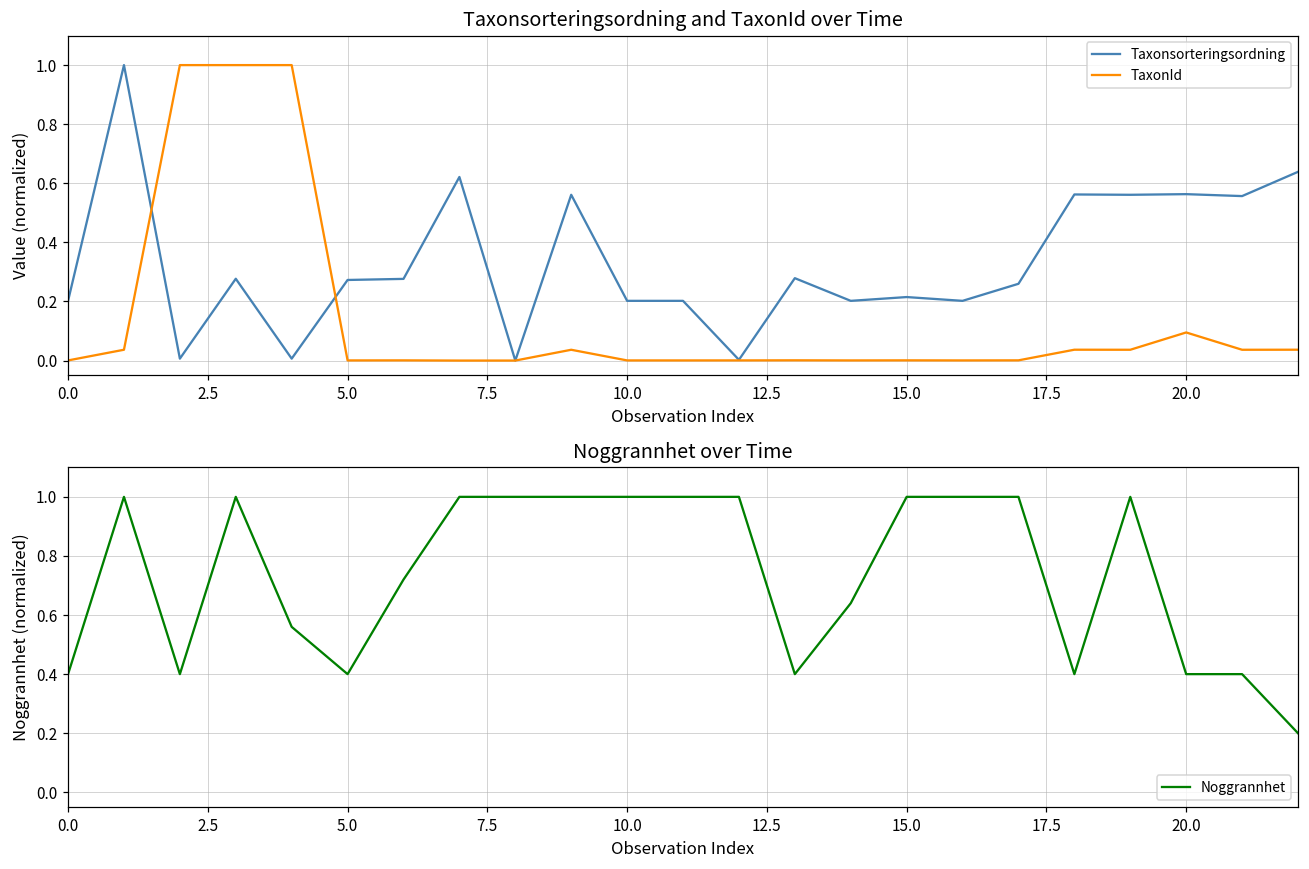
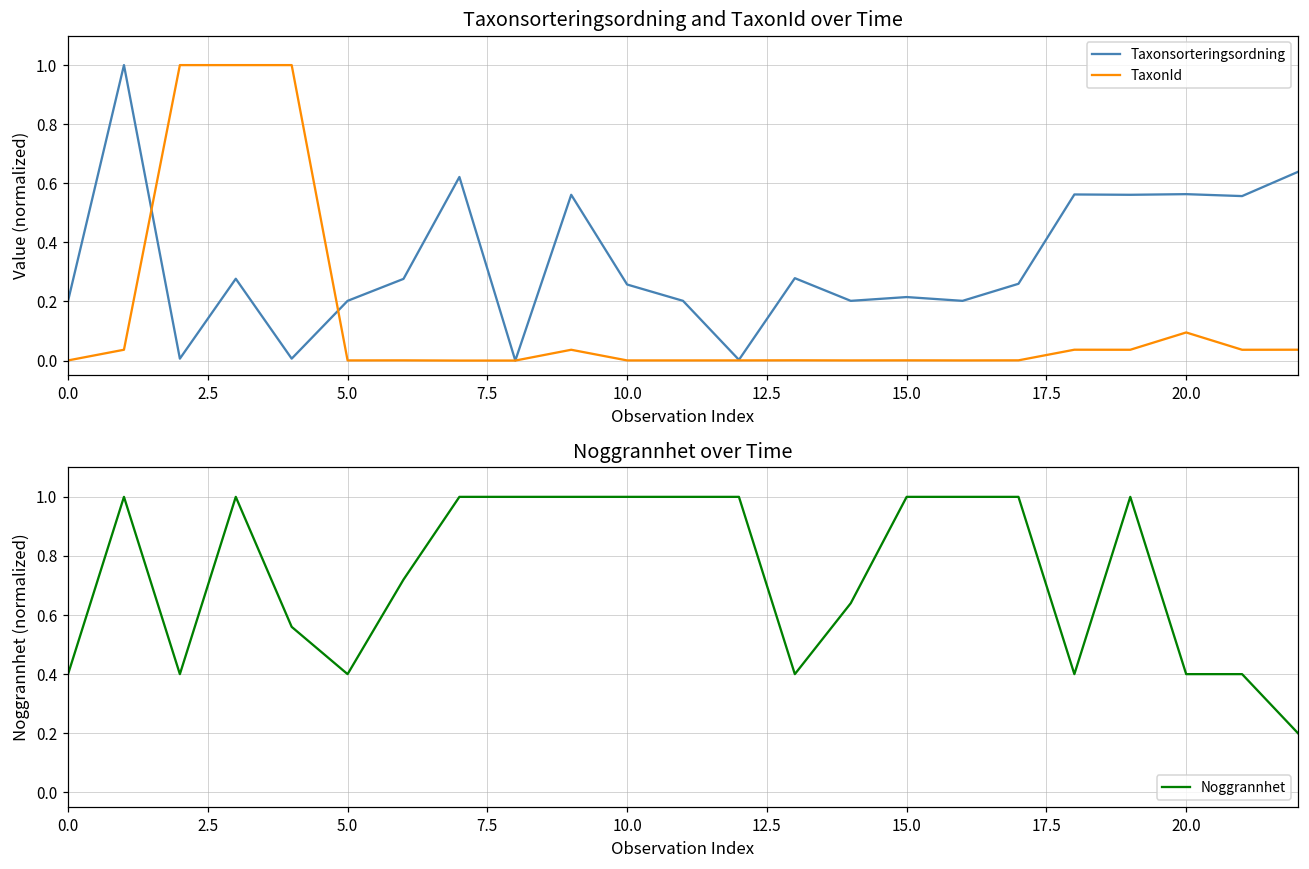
  {
    "Taxonsorteringsordning and TaxonId over Time": {
      "Taxonsorteringsordning": {
        "0.0": 0.20,
-       "5.0": 0.27,
-       "10.0": 0.20,
+       "5.0": 0.20,
+       "10.0": 0.26,
        "15.0": 0.21,
        "20.0": 0.56
      },
      "TaxonId": {
        "0.0": 0.00,
        "5.0": 0.00,
        "10.0": 0.00,
        "15.0": 0.00,
        "20.0": 0.10
      }
    },
    "Noggrannhet over Time": {
      "0.0": 0.40,
      "5.0": 0.40,
      "10.0": 1.00,
      "15.0": 1.00,
      "20.0": 0.40
    }
  }
